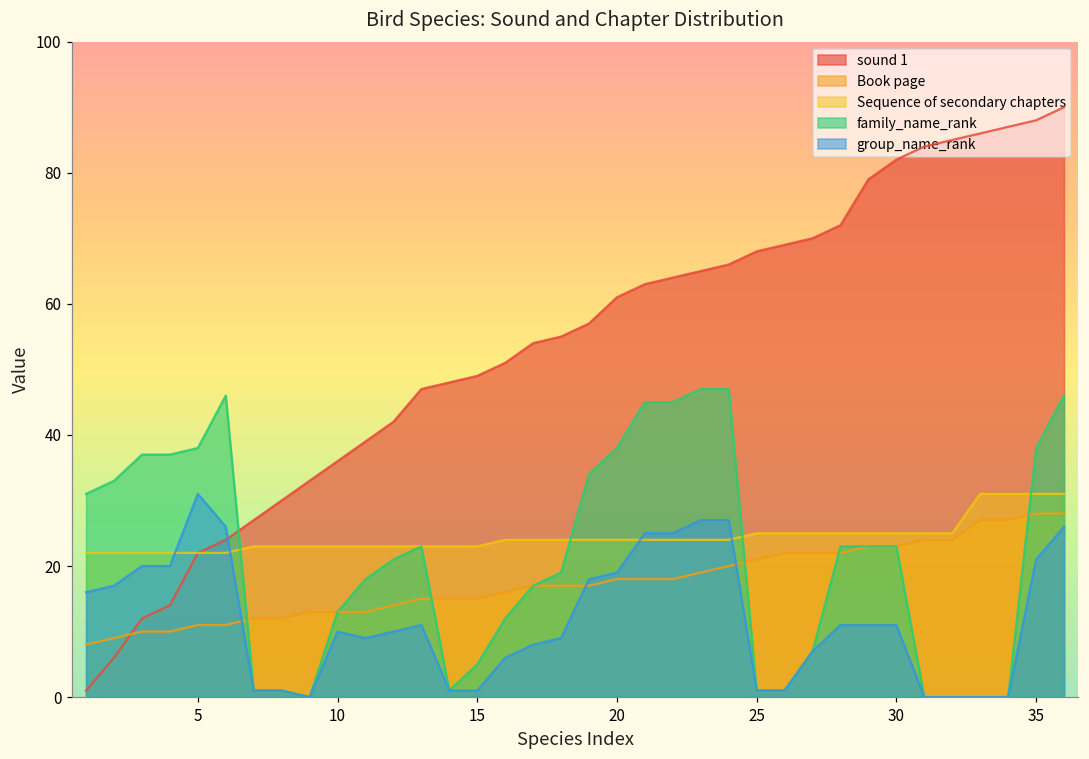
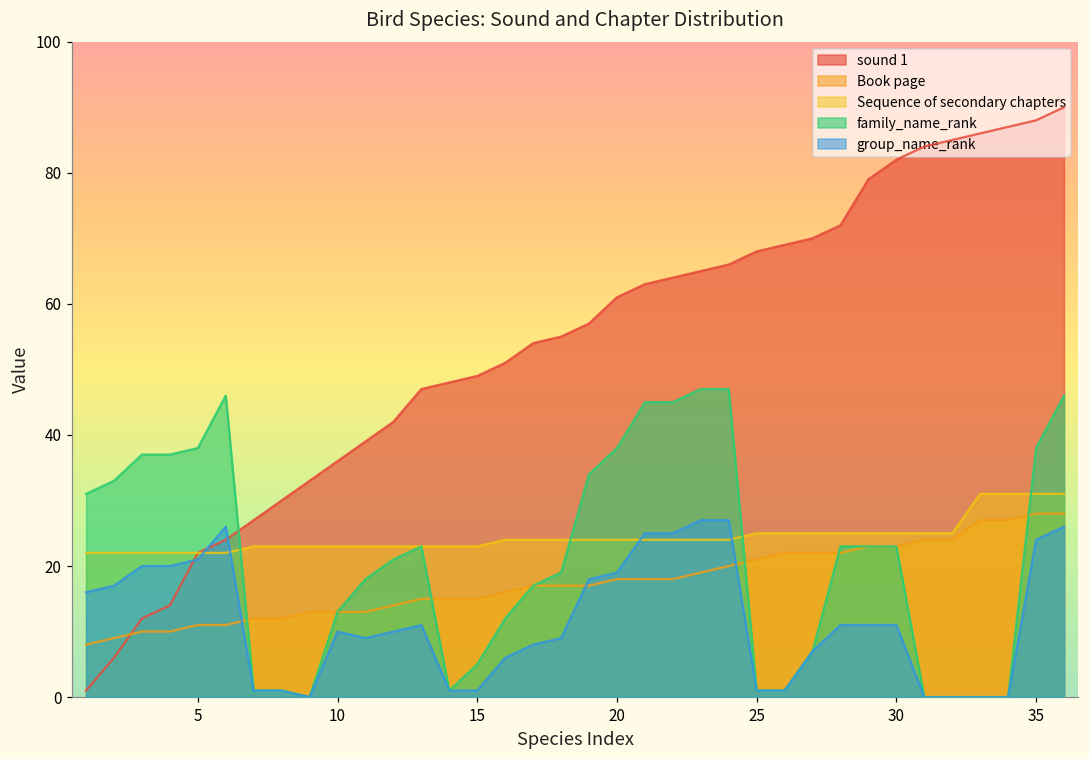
  {
    "sound 1": {
      "10": 36,
      "15": 49,
      "20": 61,
      "25": 68,
      "30": 82
    },
    "family_name_rank": {
      "5": 38,
      "15": 5,
      "20": 38,
      "35": 38
    },
    "group_name_rank": {
-     "5": 31,
+     "5": 21,
      "10": 10,
      "15": 1,
      "20": 19,
      "30": 11,
-     "35": 21
+     "35": 24
    }
  }
